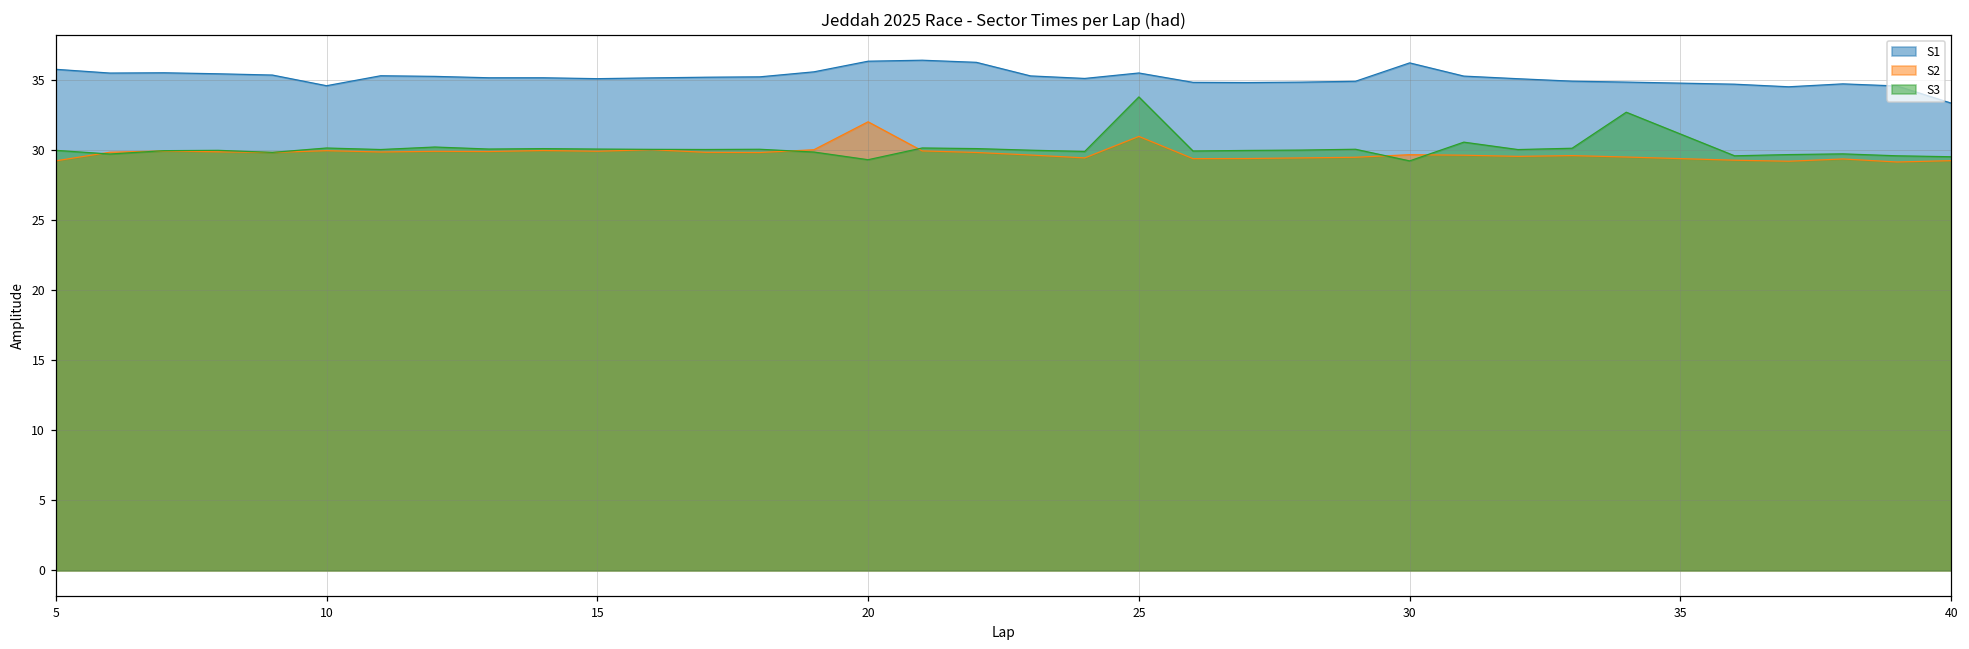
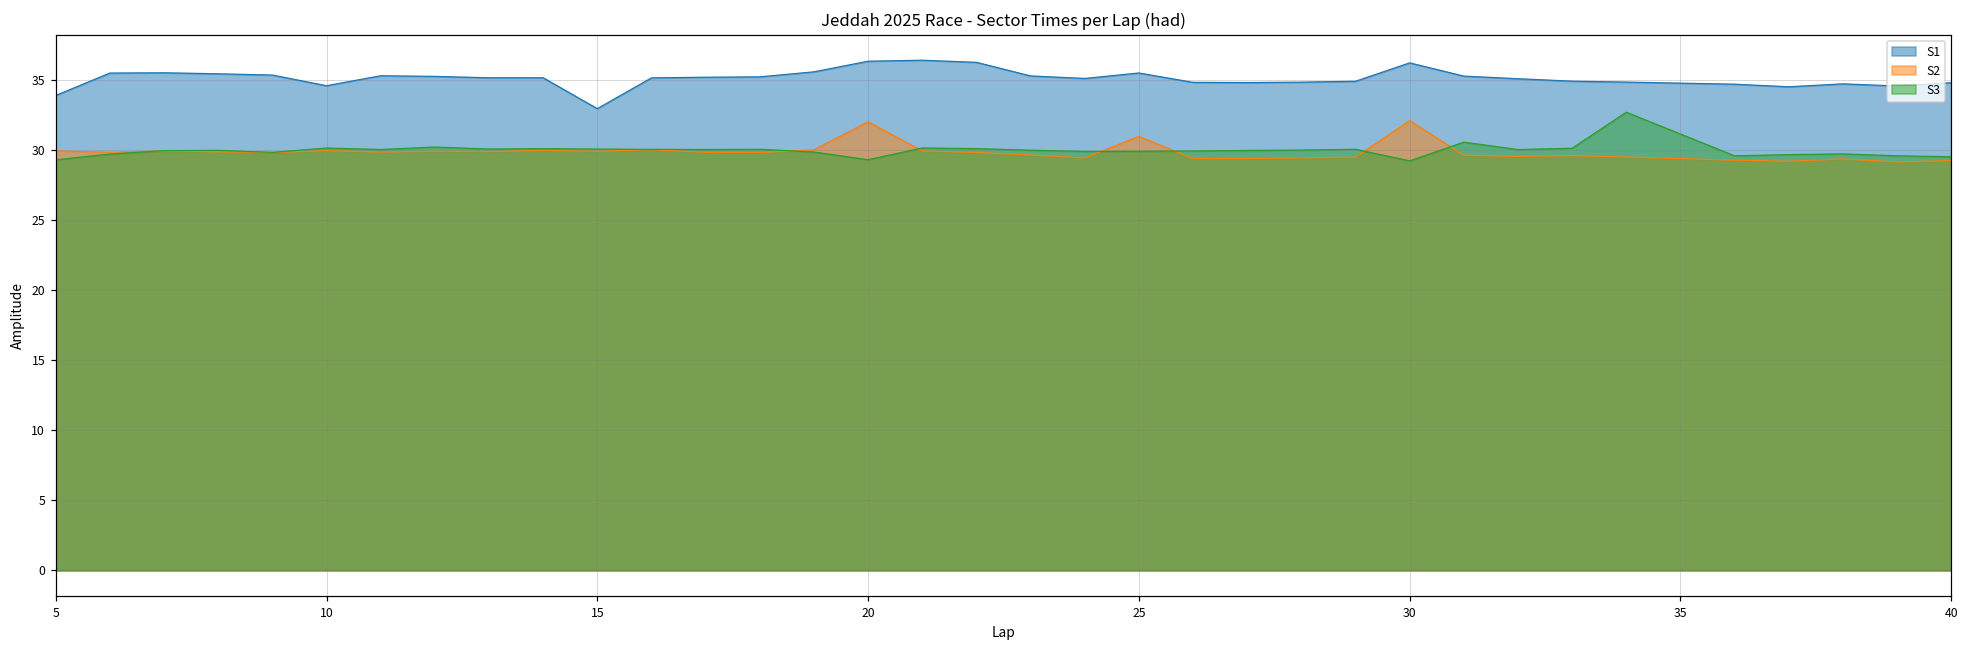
  {
    "S1": {
-     "5": 35.7,
+     "5": 33.9,
      "10": 34.6,
-     "15": 35.1,
+     "15": 32.9,
      "20": 36.3,
      "25": 35.5,
      "30": 36.2,
-     "40": 33.3
+     "40": 34.8
    },
    "S2": {
-     "5": 29.2,
+     "5": 29.9,
      "20": 32.0,
      "25": 31.0,
-     "30": 29.7,
+     "30": 32.1,
      "40": 29.2
    },
    "S3": {
-     "5": 30.0,
+     "5": 29.3,
      "20": 29.3,
-     "25": 33.8,
+     "25": 29.9,
      "30": 29.2,
      "40": 29.5
    }
  }
